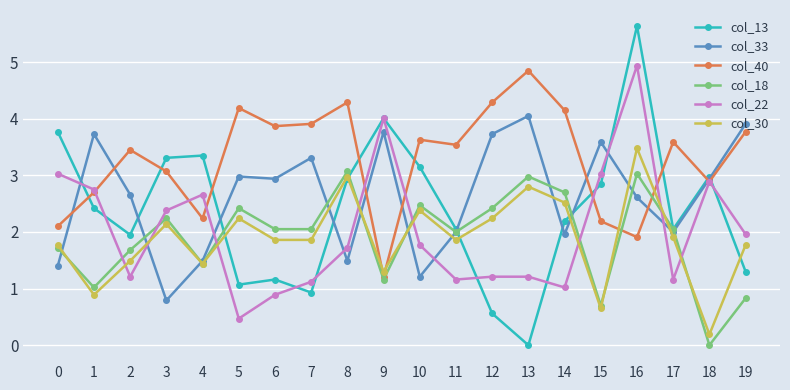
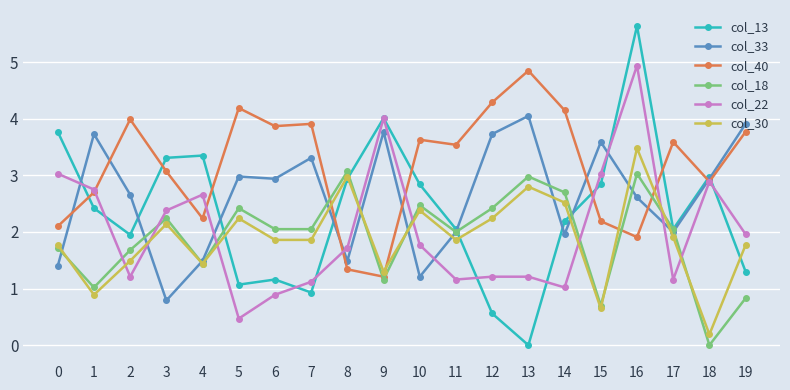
  {
    "col_13": {
      "0": 3.8,
      "1": 2.4,
      "2": 2.0,
      "3": 3.3,
      "4": 3.4,
      "5": 1.1,
      "6": 1.2,
      "7": 0.9,
-     "10": 3.2,
+     "10": 2.8,
      "11": 2.1,
      "12": 0.6,
      "13": 0.0,
      "14": 2.2,
      "15": 2.8,
      "16": 5.6,
      "19": 1.3
    },
    "col_33": {
      "0": 1.4,
      "1": 3.7,
      "2": 2.7,
      "3": 0.8,
      "4": 1.5,
      "5": 3.0,
      "6": 2.9,
      "7": 3.3,
      "8": 1.5,
      "9": 3.8,
      "10": 1.2,
      "12": 3.7,
      "13": 4.1,
      "14": 2.0,
      "15": 3.6,
      "16": 2.6,
      "17": 2.0,
      "19": 3.9
    },
    "col_40": {
      "0": 2.1,
      "1": 2.7,
-     "2": 3.5,
+     "2": 4.0,
      "3": 3.1,
      "4": 2.2,
      "5": 4.2,
      "6": 3.9,
      "7": 3.9,
-     "8": 4.3,
+     "8": 1.3,
      "9": 1.2,
      "10": 3.6,
      "11": 3.5,
      "12": 4.3,
      "13": 4.9,
      "14": 4.2,
      "15": 2.2,
      "16": 1.9,
      "17": 3.6,
      "19": 3.8
    },
    "col_18": {
      "0": 1.7,
      "1": 1.0,
      "2": 1.7,
      "3": 2.2,
      "5": 2.4,
      "6": 2.1,
      "7": 2.1,
      "8": 3.1,
      "9": 1.2,
      "10": 2.5,
      "12": 2.4,
      "13": 3.0,
      "14": 2.7,
      "15": 0.7,
      "16": 3.0,
      "18": 0.0,
      "19": 0.8
    },
    "col_22": {
      "0": 3.0,
      "1": 2.8,
      "2": 1.2,
      "3": 2.4,
      "4": 2.7,
      "5": 0.5,
      "6": 0.9,
      "7": 1.1,
      "8": 1.7,
      "10": 1.8,
      "11": 1.2,
      "12": 1.2,
      "13": 1.2,
      "14": 1.0,
      "15": 3.0,
      "16": 4.9,
      "17": 1.2,
      "19": 2.0
    },
    "col_30": {
      "0": 1.8,
      "1": 0.9,
      "2": 1.5,
      "3": 2.1,
      "5": 2.2,
      "6": 1.9,
      "7": 1.9,
      "9": 1.3,
      "10": 2.4,
      "11": 1.9,
      "12": 2.2,
      "13": 2.8,
      "14": 2.5,
      "15": 0.7,
      "16": 3.5,
      "17": 1.9,
      "18": 0.2,
      "19": 1.8
    }
  }
